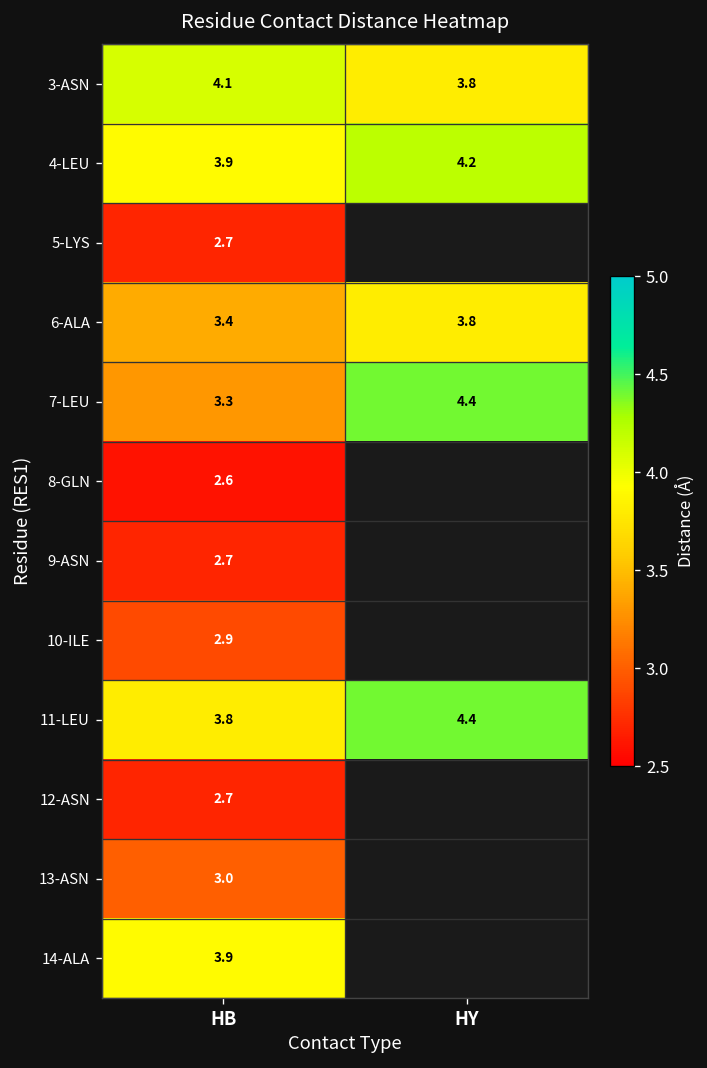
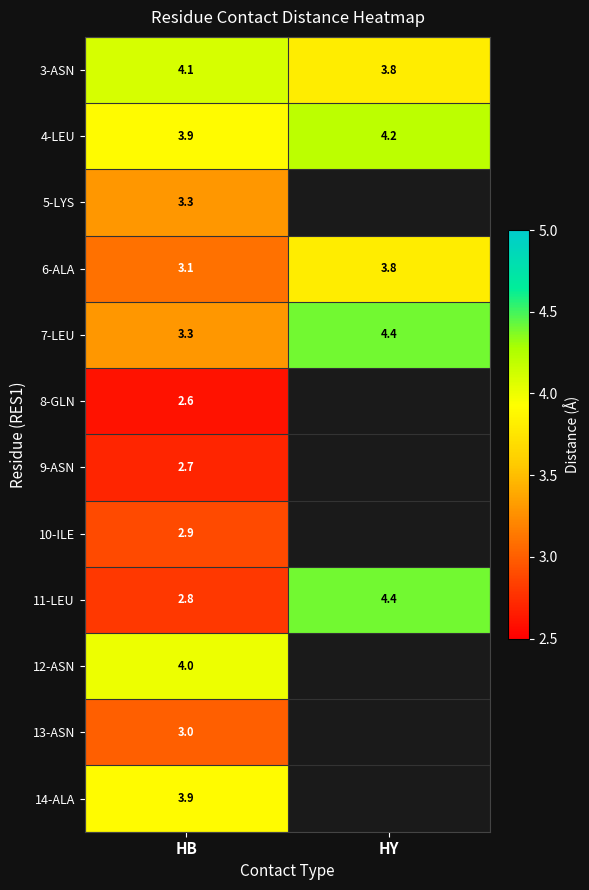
  {
    "3-ASN": {
      "HB": 4.1,
      "HY": 3.8
    },
    "4-LEU": {
      "HB": 3.9,
      "HY": 4.2
    },
    "5-LYS": {
-     "HB": 2.7
+     "HB": 3.3
    },
    "6-ALA": {
-     "HB": 3.4,
+     "HB": 3.1,
      "HY": 3.8
    },
    "7-LEU": {
      "HB": 3.3,
      "HY": 4.4
    },
    "8-GLN": {
      "HB": 2.6
    },
    "9-ASN": {
      "HB": 2.7
    },
    "10-ILE": {
      "HB": 2.9
    },
    "11-LEU": {
-     "HB": 3.8,
+     "HB": 2.8,
      "HY": 4.4
    },
    "12-ASN": {
-     "HB": 2.7
+     "HB": 4.0
    },
    "13-ASN": {
      "HB": 3.0
    },
    "14-ALA": {
      "HB": 3.9
    }
  }
